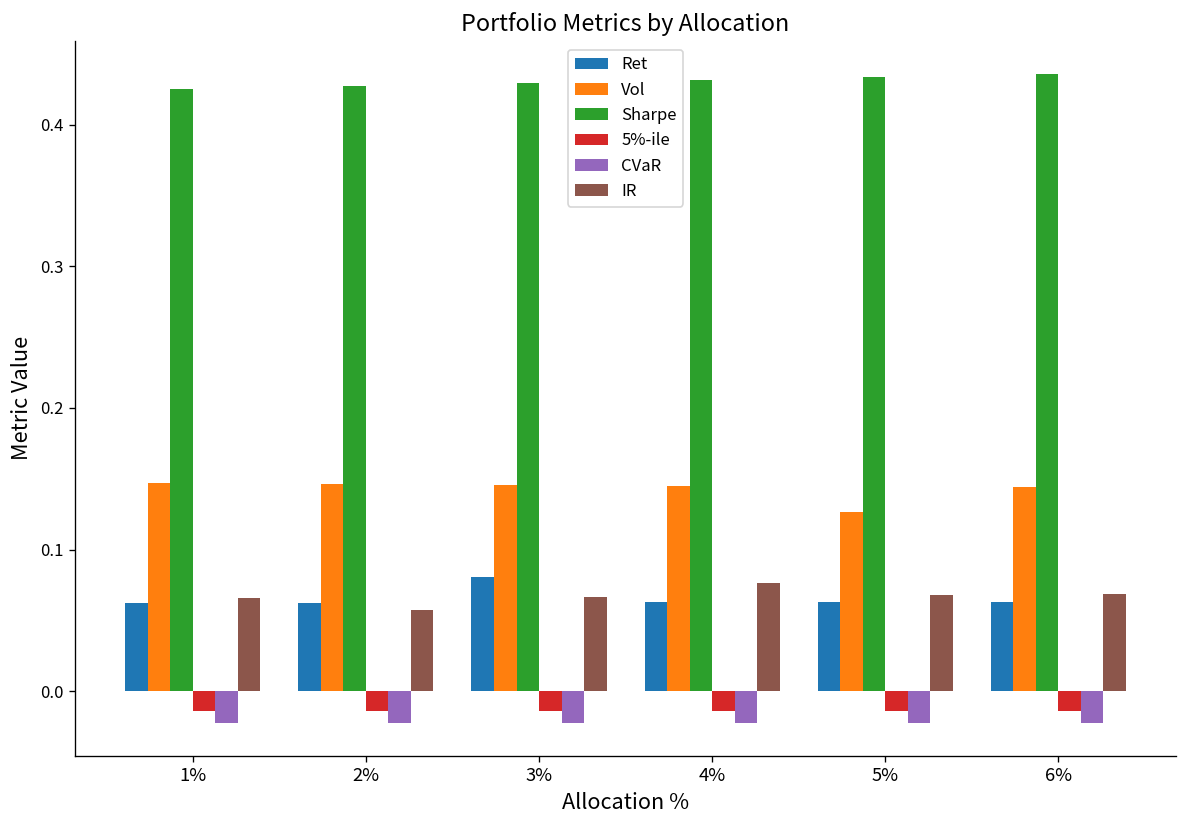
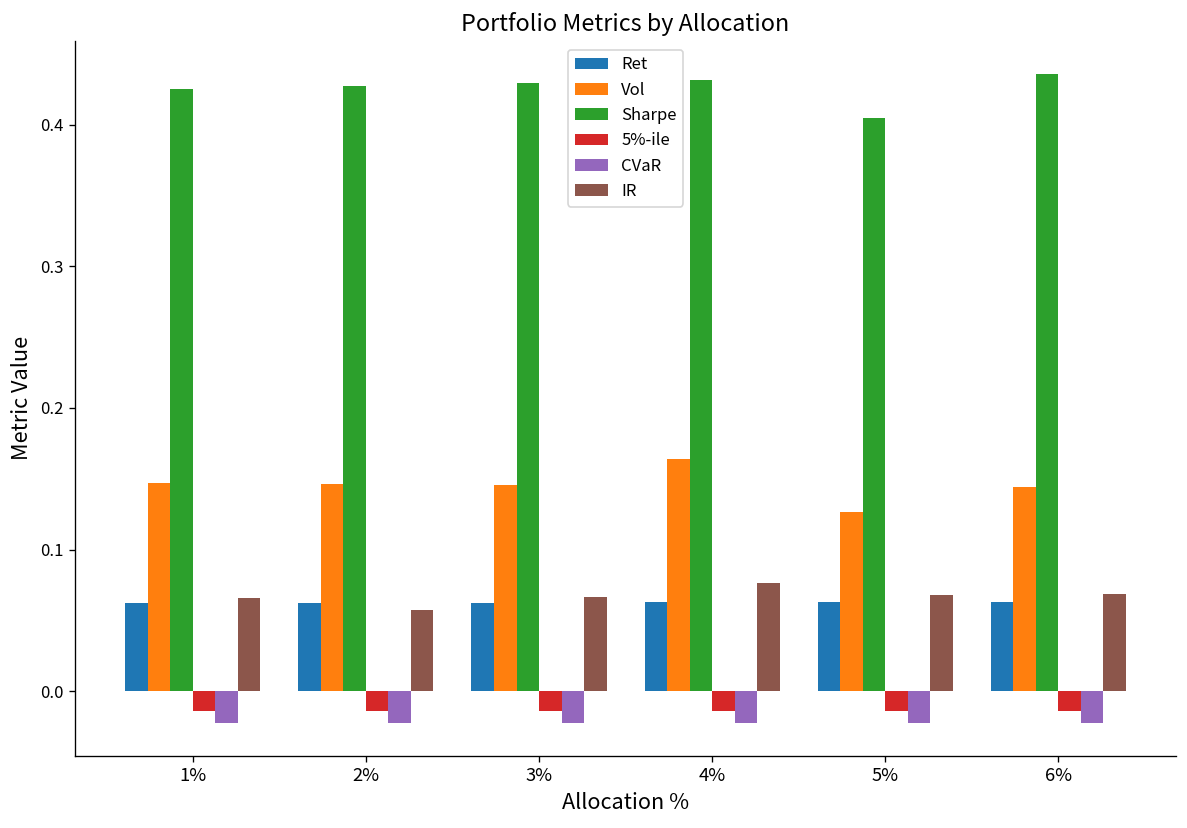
  {
    "Ret": {
      "1%": 0.063,
      "2%": 0.063,
-     "3%": 0.080,
+     "3%": 0.063,
      "4%": 0.063,
      "5%": 0.063,
      "6%": 0.063
    },
    "Vol": {
      "1%": 0.147,
      "2%": 0.146,
      "3%": 0.146,
-     "4%": 0.145,
+     "4%": 0.164,
      "5%": 0.127,
      "6%": 0.144
    },
    "Sharpe": {
      "1%": 0.425,
      "2%": 0.427,
      "3%": 0.430,
      "4%": 0.432,
-     "5%": 0.434,
+     "5%": 0.405,
      "6%": 0.436
    },
    "5%-ile": {
      "1%": -0.014,
      "2%": -0.014,
      "3%": -0.014,
      "4%": -0.014,
      "5%": -0.014,
      "6%": -0.014
    },
    "CVaR": {
      "1%": -0.023,
      "2%": -0.023,
      "3%": -0.022,
      "4%": -0.022,
      "5%": -0.022,
      "6%": -0.022
    },
    "IR": {
      "1%": 0.066,
      "2%": 0.057,
      "3%": 0.067,
      "4%": 0.076,
      "5%": 0.068,
      "6%": 0.068
    }
  }
